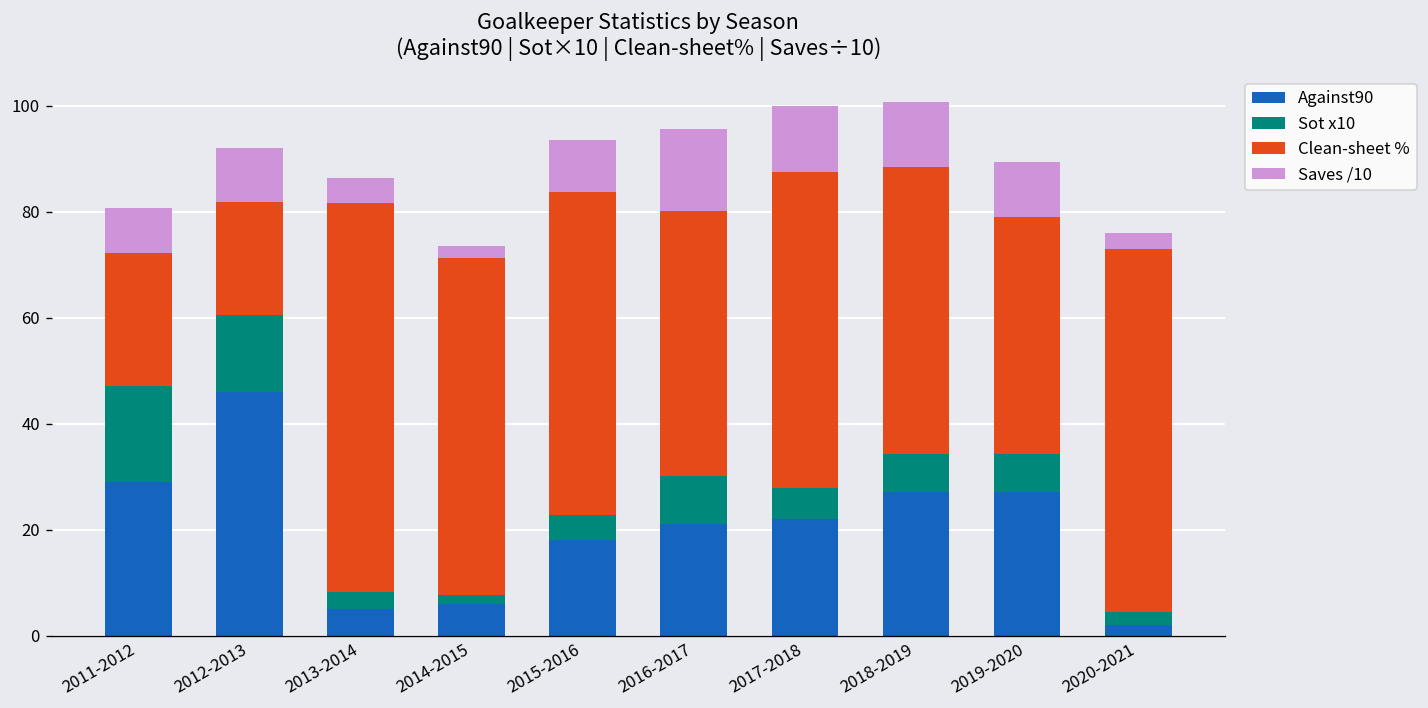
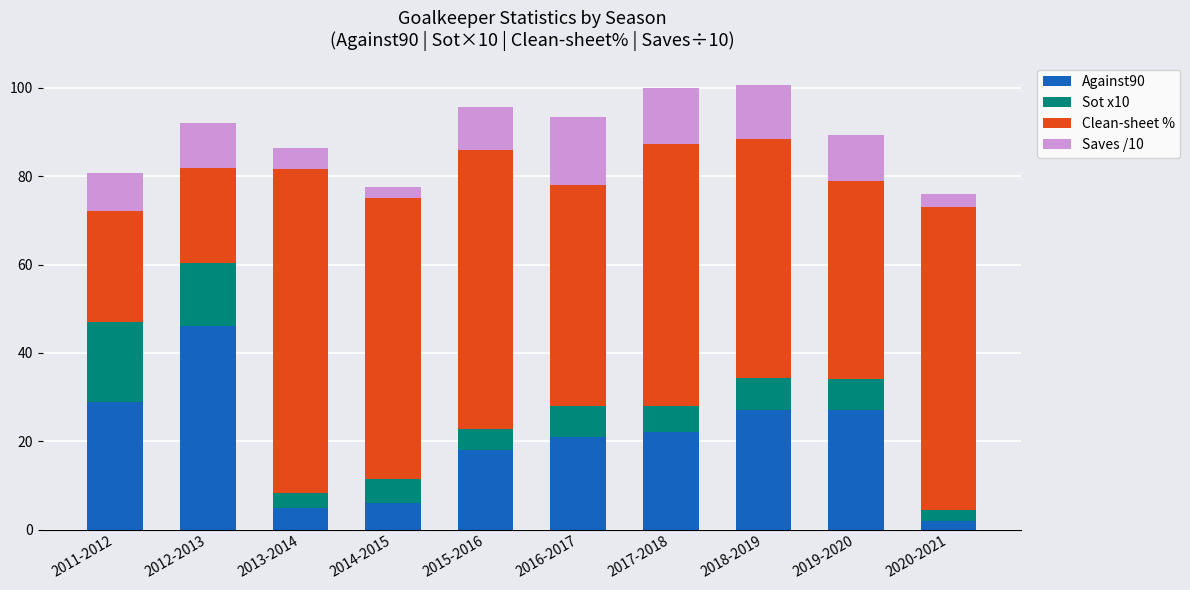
  {
    "Against90": {
      "2011-2012": 29,
      "2012-2013": 46,
      "2013-2014": 5,
      "2014-2015": 6,
      "2015-2016": 18,
      "2016-2017": 21,
      "2017-2018": 22,
      "2018-2019": 27,
      "2019-2020": 27,
      "2020-2021": 2
    },
    "Sot x10": {
      "2011-2012": 18,
      "2012-2013": 14,
      "2013-2014": 3,
-     "2014-2015": 2,
+     "2014-2015": 6,
      "2015-2016": 5,
-     "2016-2017": 9,
+     "2016-2017": 7,
      "2017-2018": 6,
      "2018-2019": 7,
      "2019-2020": 7,
      "2020-2021": 3
    },
    "Clean-sheet %": {
      "2011-2012": 25,
      "2012-2013": 21,
      "2013-2014": 73,
      "2014-2015": 64,
-     "2015-2016": 61,
+     "2015-2016": 63,
      "2016-2017": 50,
      "2017-2018": 59,
      "2018-2019": 54,
      "2019-2020": 45,
      "2020-2021": 69
    },
    "Saves /10": {
      "2011-2012": 9,
      "2012-2013": 10,
      "2013-2014": 5,
      "2014-2015": 2,
      "2015-2016": 10,
      "2016-2017": 15,
      "2017-2018": 13,
      "2018-2019": 12,
      "2019-2020": 11,
      "2020-2021": 3
    }
  }
